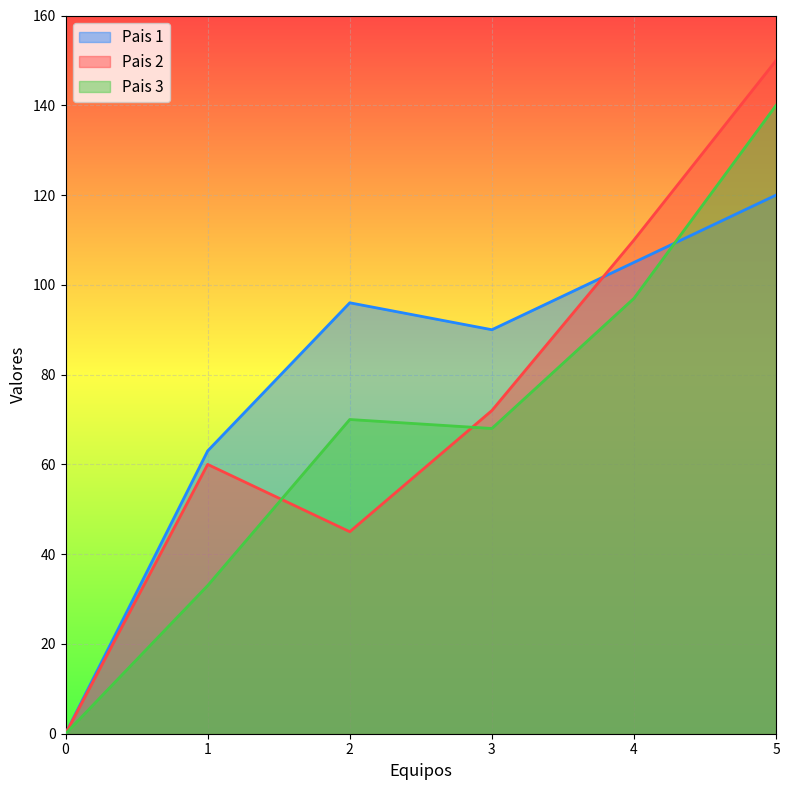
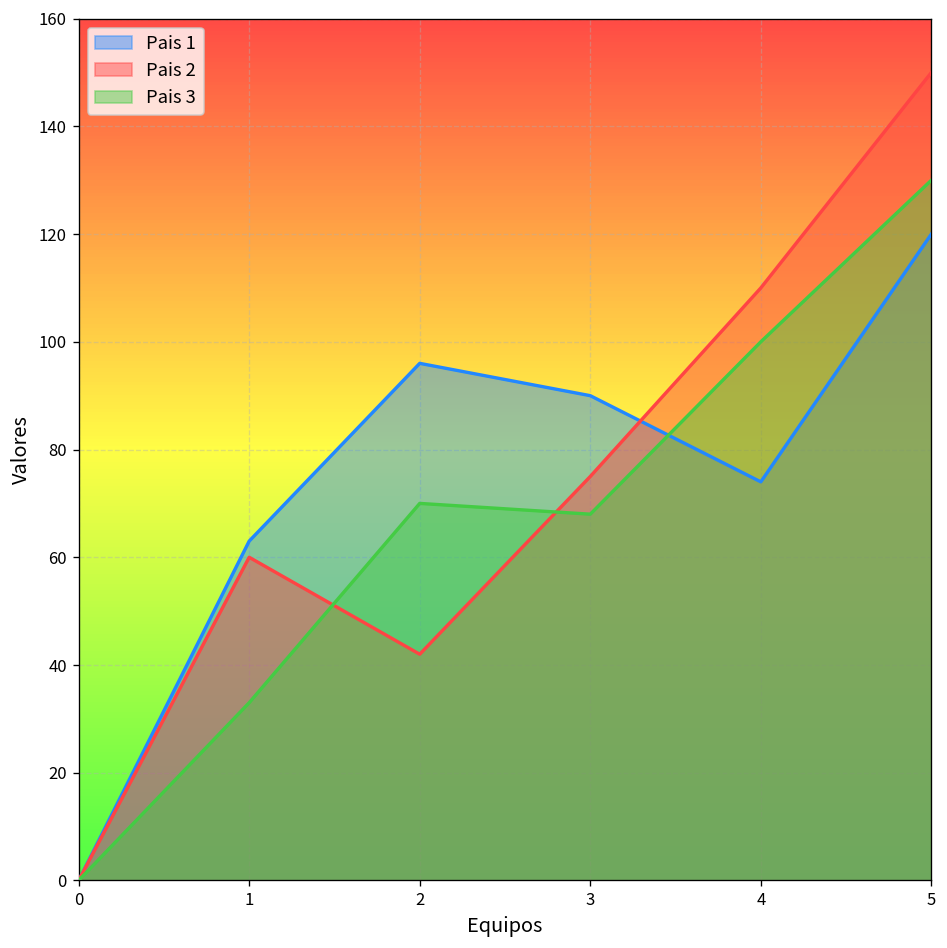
  {
    "Pais 1": {
      "1": 63,
      "2": 96,
      "3": 90,
-     "4": 105,
+     "4": 74,
      "5": 120
    },
    "Pais 2": {
      "1": 60,
-     "2": 45,
-     "3": 72,
+     "2": 42,
+     "3": 75,
      "4": 110,
      "5": 150
    },
    "Pais 3": {
      "1": 33,
      "2": 70,
      "3": 68,
-     "4": 97,
-     "5": 140
+     "4": 100,
+     "5": 130
    }
  }
